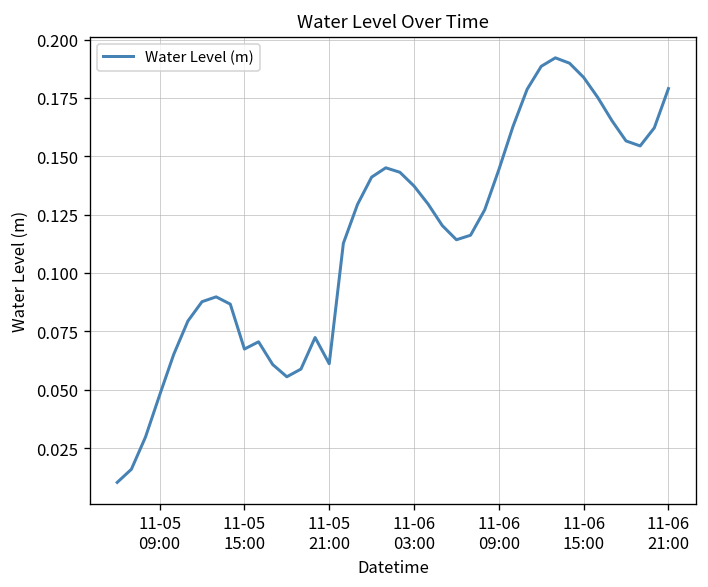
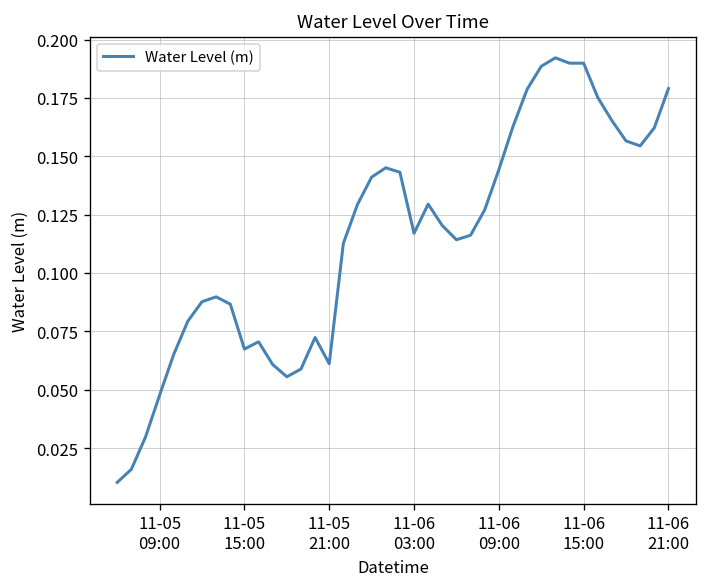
  {
    "11-05 09:00": 0.048,
    "11-05 15:00": 0.067,
    "11-05 21:00": 0.061,
-   "11-06 03:00": 0.137,
+   "11-06 03:00": 0.117,
    "11-06 09:00": 0.144,
-   "11-06 15:00": 0.184,
+   "11-06 15:00": 0.190,
    "11-06 21:00": 0.179
  }
